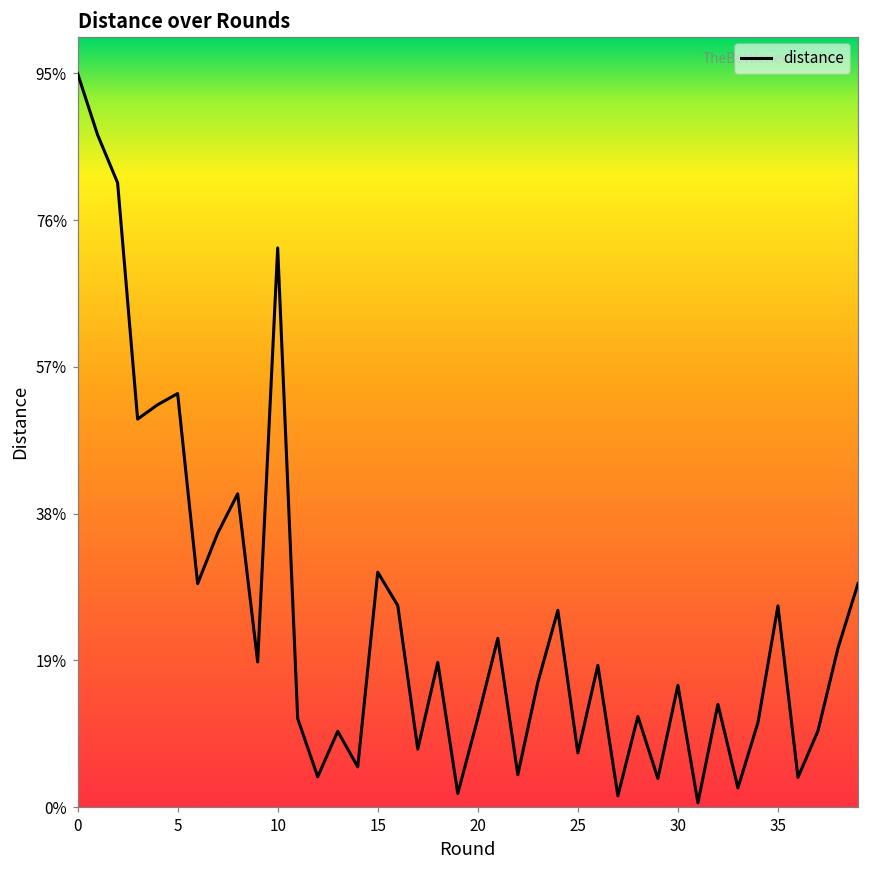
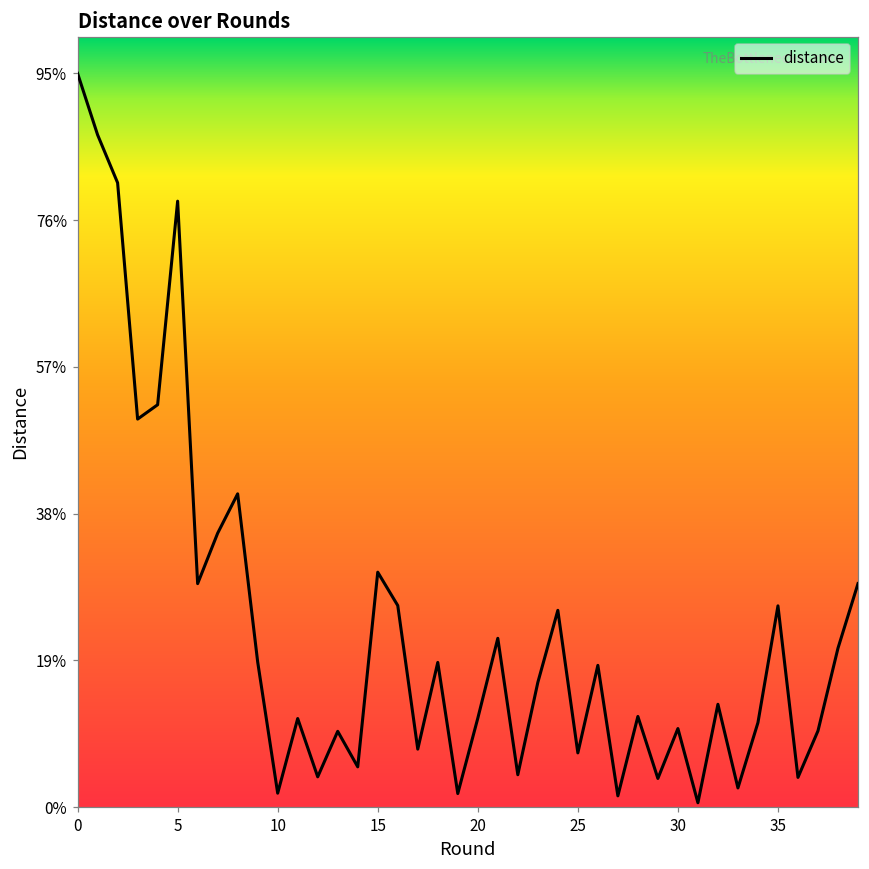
  {
    "0": "95%",
-   "5": "54%",
-   "10": "72%",
+   "5": "78%",
+   "10": "2%",
    "15": "30%",
    "20": "12%",
    "25": "7%",
-   "30": "16%",
+   "30": "10%",
    "35": "26%"
  }
